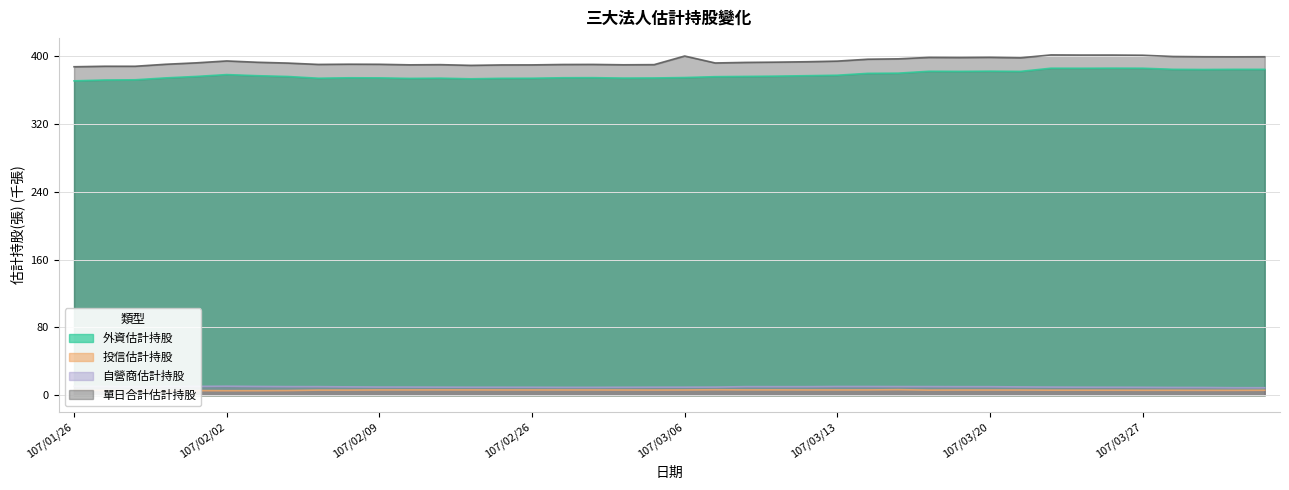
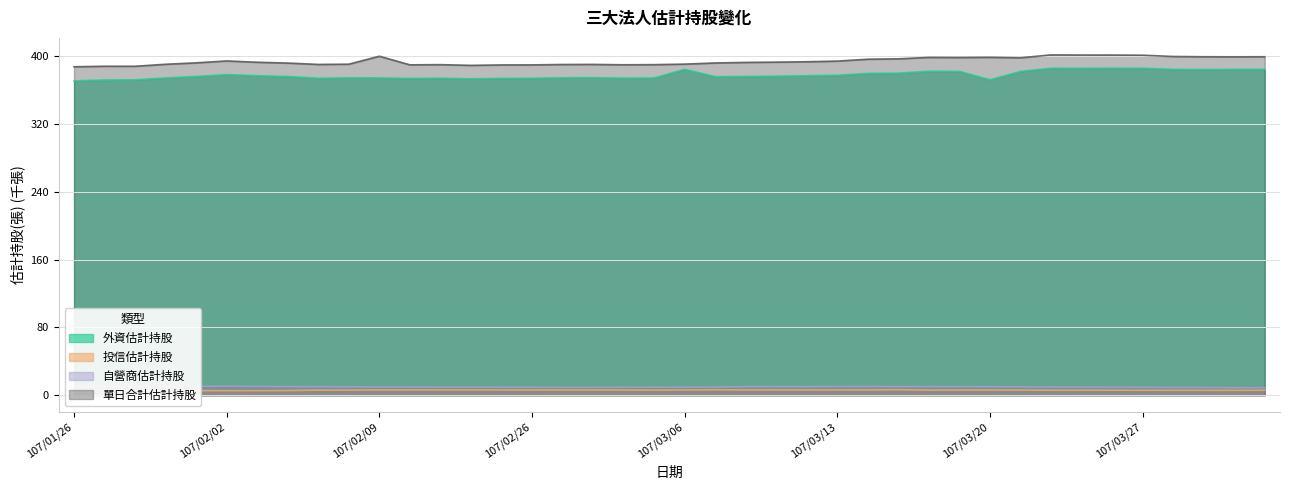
  {
    "外資估計持股": {
      "107/01/26": 370,
      "107/02/02": 380,
      "107/02/09": 370,
      "107/02/26": 370,
-     "107/03/06": 370,
+     "107/03/06": 380,
      "107/03/13": 380,
-     "107/03/20": 380,
+     "107/03/20": 370,
      "107/03/27": 390
    },
    "投信估計持股": {
      "107/02/02": 10,
      "107/02/09": 10,
      "107/02/26": 10,
      "107/03/06": 10,
      "107/03/13": 10,
      "107/03/20": 10,
      "107/03/27": 10
    },
    "自營商估計持股": {
      "107/02/02": 10,
      "107/02/09": 10,
      "107/02/26": 10,
      "107/03/06": 10,
      "107/03/13": 10,
      "107/03/20": 10,
      "107/03/27": 10
    },
    "單日合計估計持股": {
      "107/01/26": 390,
      "107/02/02": 390,
-     "107/02/09": 390,
+     "107/02/09": 400,
      "107/02/26": 390,
-     "107/03/06": 400,
+     "107/03/06": 390,
      "107/03/13": 390,
      "107/03/20": 400,
      "107/03/27": 400
    }
  }
